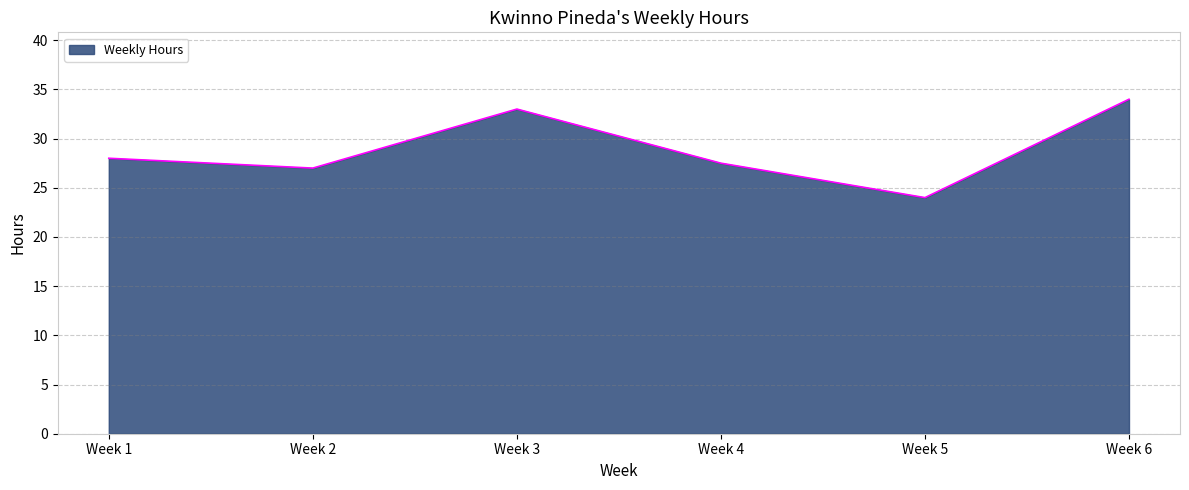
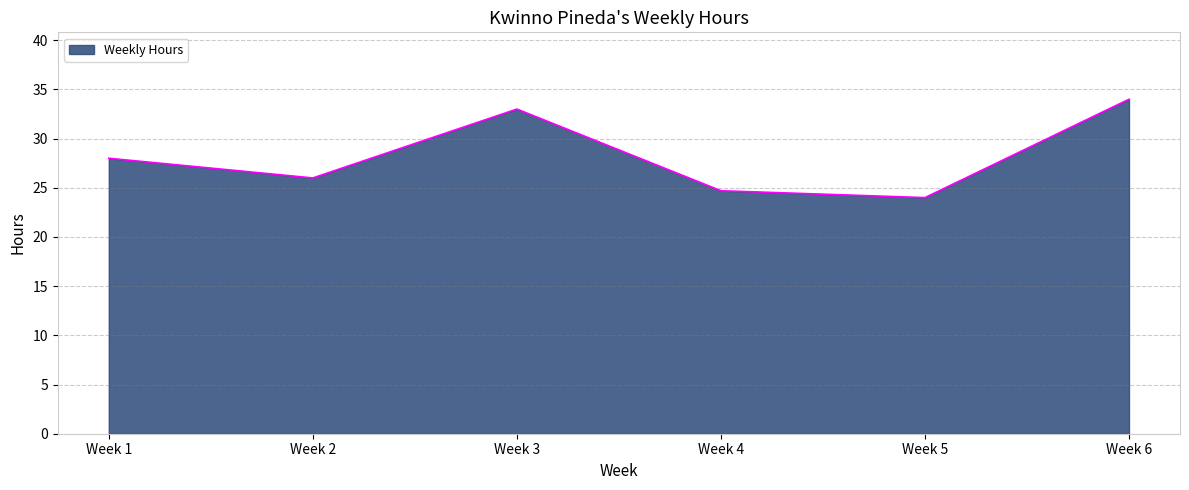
  {
    "Week 1": 28,
-   "Week 2": 27,
+   "Week 2": 26,
    "Week 3": 33,
-   "Week 4": 28,
+   "Week 4": 25,
    "Week 5": 24,
    "Week 6": 34
  }
